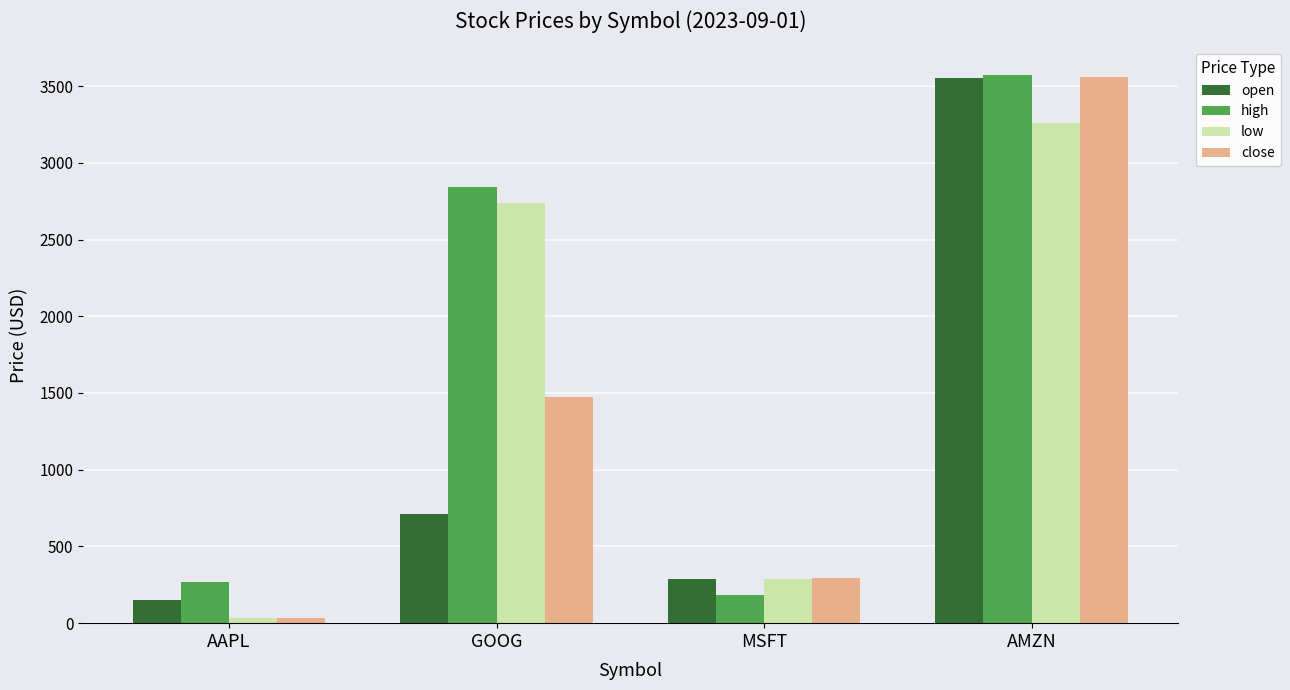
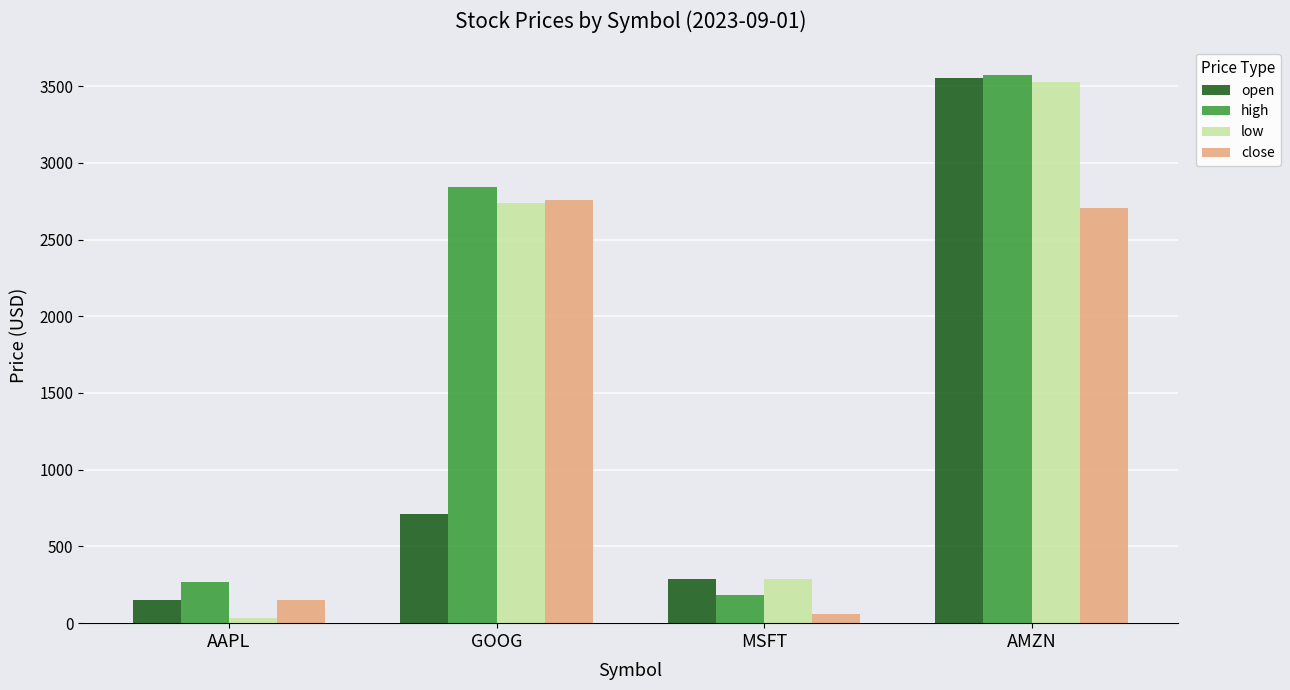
  {
    "open": {
      "AAPL": 150,
      "GOOG": 710,
      "MSFT": 290,
      "AMZN": 3550
    },
    "high": {
      "AAPL": 270,
      "GOOG": 2840,
      "MSFT": 180,
      "AMZN": 3580
    },
    "low": {
      "AAPL": 30,
      "GOOG": 2740,
      "MSFT": 290,
-     "AMZN": 3260
+     "AMZN": 3530
    },
    "close": {
-     "AAPL": 30,
-     "GOOG": 1470,
-     "MSFT": 290,
-     "AMZN": 3560
+     "AAPL": 150,
+     "GOOG": 2760,
+     "MSFT": 60,
+     "AMZN": 2710
    }
  }
